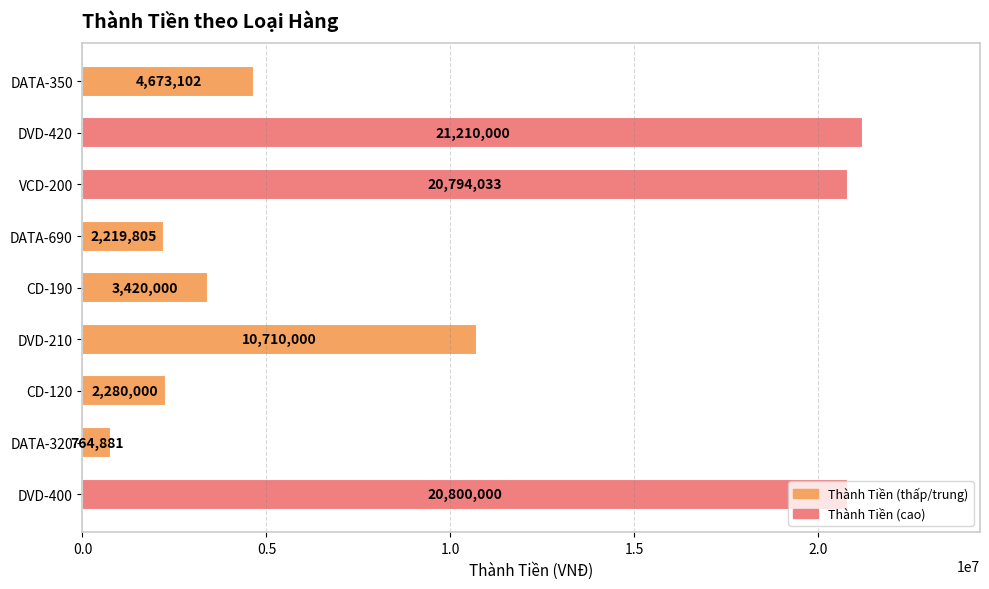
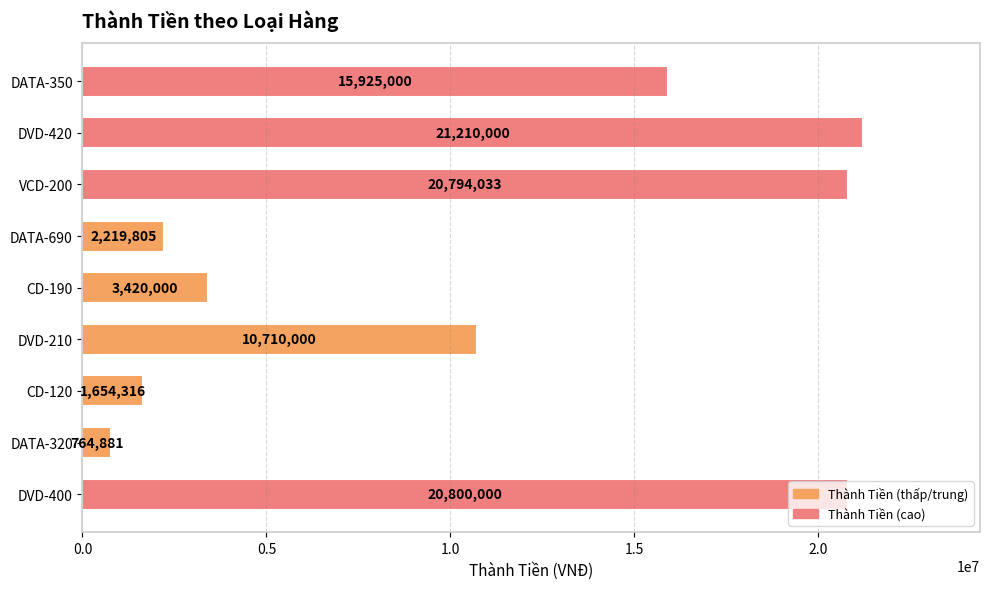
  {
-   "DATA-350": "4,673,102",
+   "DATA-350": "15,925,000",
    "DVD-420": "21,210,000",
    "VCD-200": "20,794,033",
    "DATA-690": "2,219,805",
    "CD-190": "3,420,000",
    "DVD-210": "10,710,000",
-   "CD-120": "2,280,000",
+   "CD-120": "1,654,316",
    "DATA-320": "764,881"
  }
